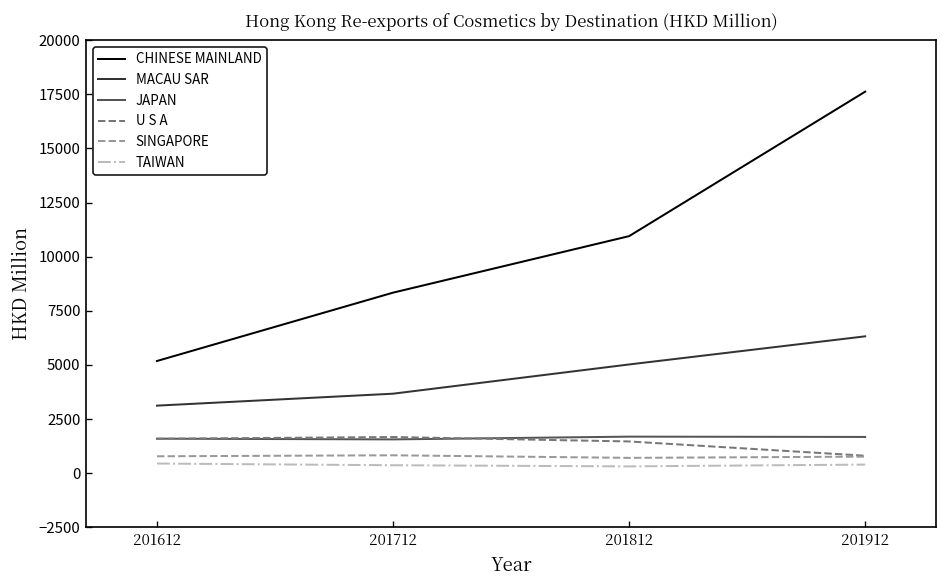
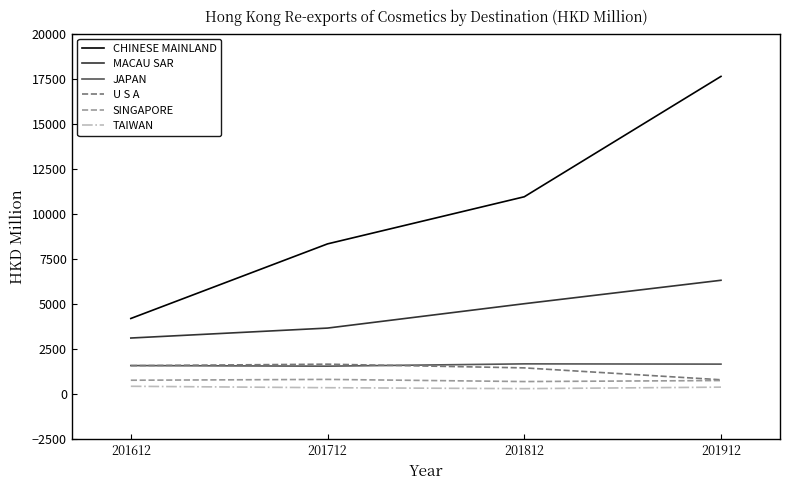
  {
    "CHINESE MAINLAND": {
-     "201612": 5200,
+     "201612": 4200,
      "201712": 8300,
      "201812": 11000,
      "201912": 17600
    }
  }
